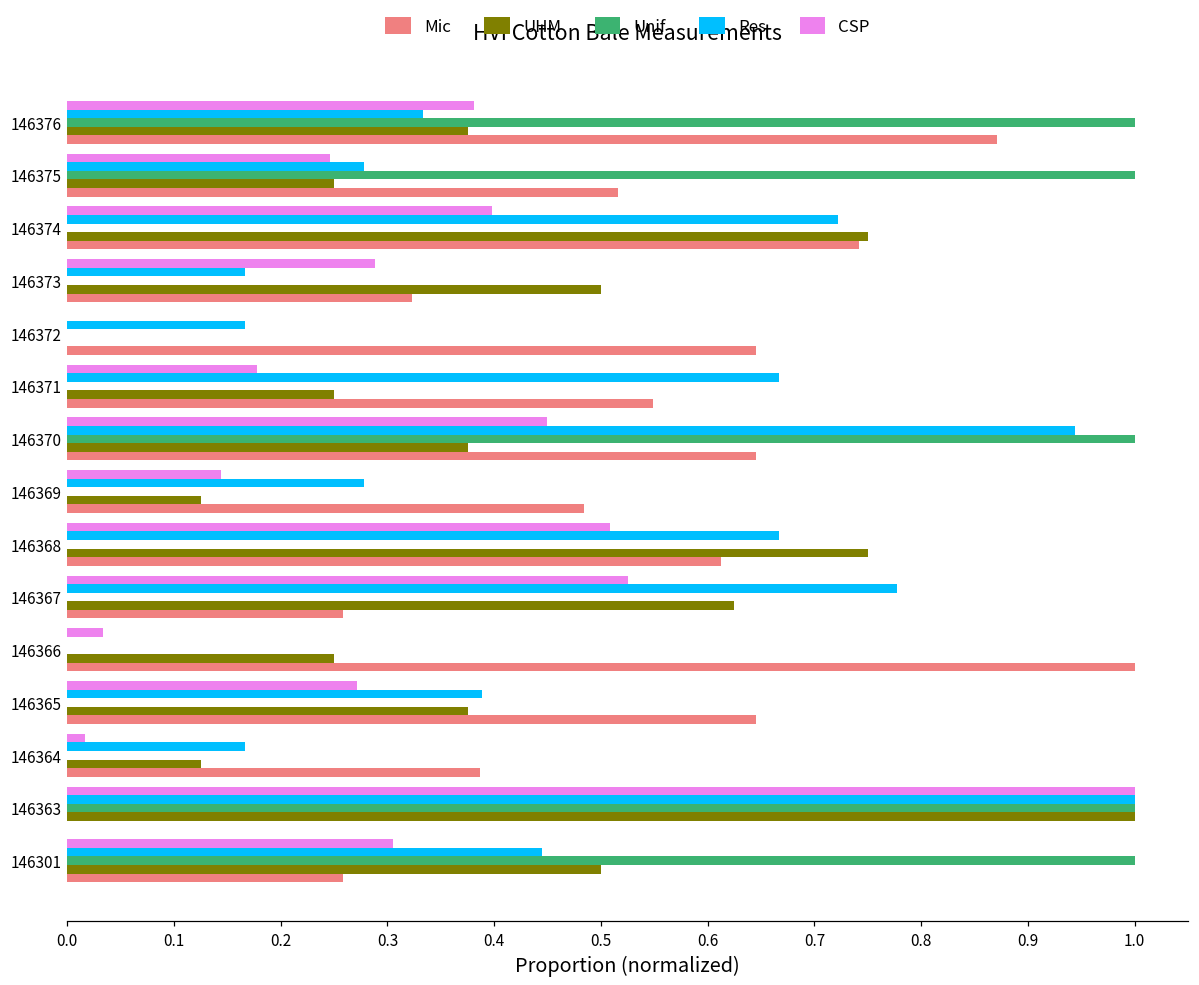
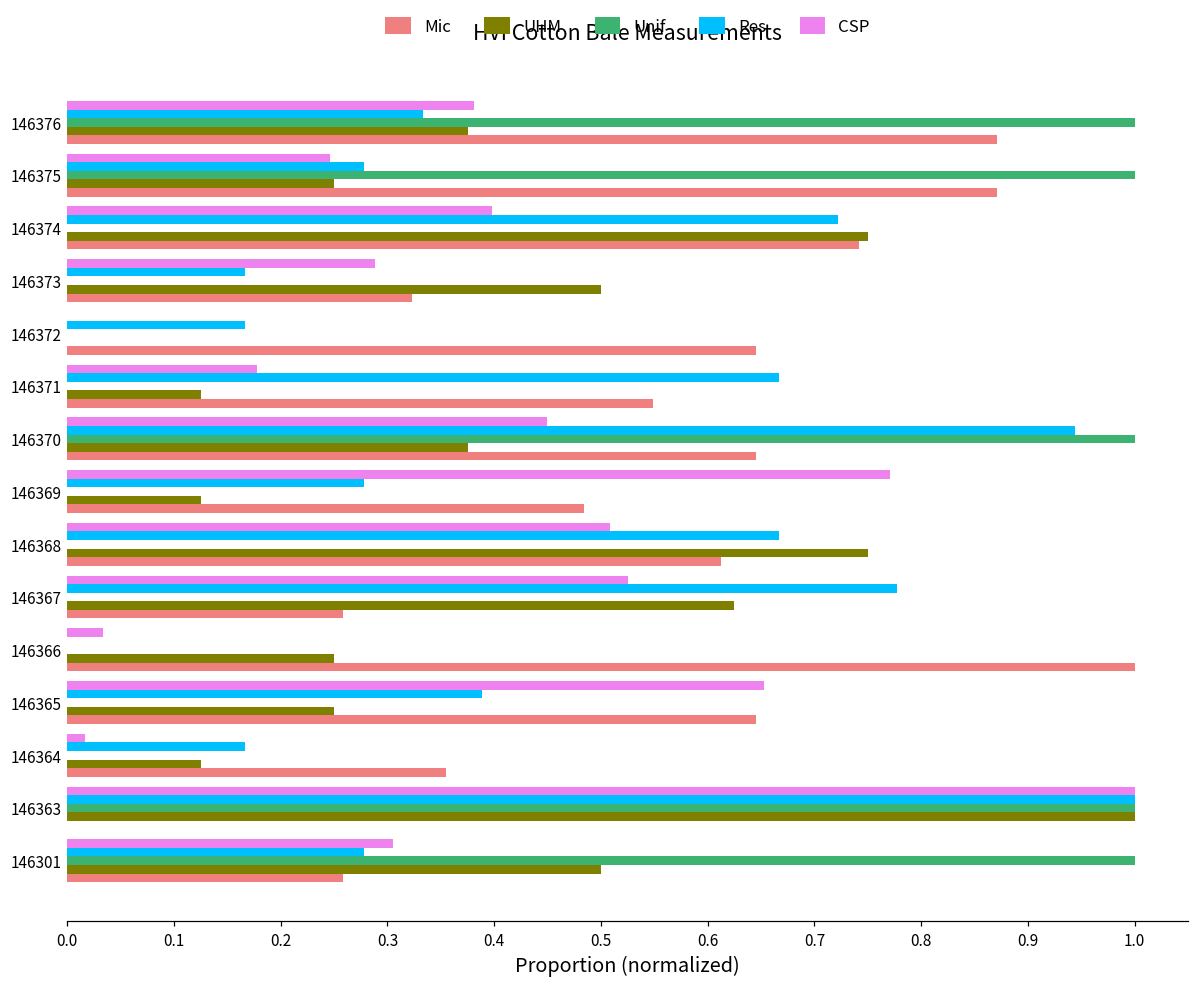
  {
    "Mic": {
      "146376": 0.87,
-     "146375": 0.52,
+     "146375": 0.87,
      "146374": 0.74,
      "146373": 0.32,
      "146372": 0.65,
      "146371": 0.55,
      "146370": 0.65,
      "146369": 0.48,
      "146368": 0.61,
      "146367": 0.26,
      "146366": 1.00,
      "146365": 0.65,
-     "146364": 0.39,
+     "146364": 0.35,
      "146363": 0.00,
      "146301": 0.26
    },
    "UHM": {
      "146376": 0.38,
      "146375": 0.25,
      "146374": 0.75,
      "146373": 0.50,
      "146372": 0.00,
-     "146371": 0.25,
+     "146371": 0.13,
      "146370": 0.38,
      "146369": 0.13,
      "146368": 0.75,
      "146367": 0.63,
      "146366": 0.25,
-     "146365": 0.38,
+     "146365": 0.25,
      "146364": 0.13,
      "146363": 1.00,
      "146301": 0.50
    },
    "Unif": {
      "146376": 1.00,
      "146375": 1.00,
      "146374": 0.00,
      "146373": 0.00,
      "146372": 0.00,
      "146371": 0.00,
      "146370": 1.00,
      "146369": 0.00,
      "146368": 0.00,
      "146367": 0.00,
      "146366": 0.00,
      "146365": 0.00,
      "146364": 0.00,
      "146363": 1.00,
      "146301": 1.00
    },
    "Res": {
      "146376": 0.33,
      "146375": 0.28,
      "146374": 0.72,
      "146373": 0.17,
      "146372": 0.17,
      "146371": 0.67,
      "146370": 0.94,
      "146369": 0.28,
      "146368": 0.67,
      "146367": 0.78,
      "146366": 0.00,
      "146365": 0.39,
      "146364": 0.17,
      "146363": 1.00,
-     "146301": 0.44
+     "146301": 0.28
    },
    "CSP": {
      "146376": 0.38,
      "146375": 0.25,
      "146374": 0.40,
      "146373": 0.29,
      "146372": 0.00,
      "146371": 0.18,
      "146370": 0.45,
-     "146369": 0.14,
+     "146369": 0.77,
      "146368": 0.51,
      "146367": 0.53,
      "146366": 0.03,
-     "146365": 0.27,
+     "146365": 0.65,
      "146364": 0.02,
      "146363": 1.00,
      "146301": 0.31
    }
  }
